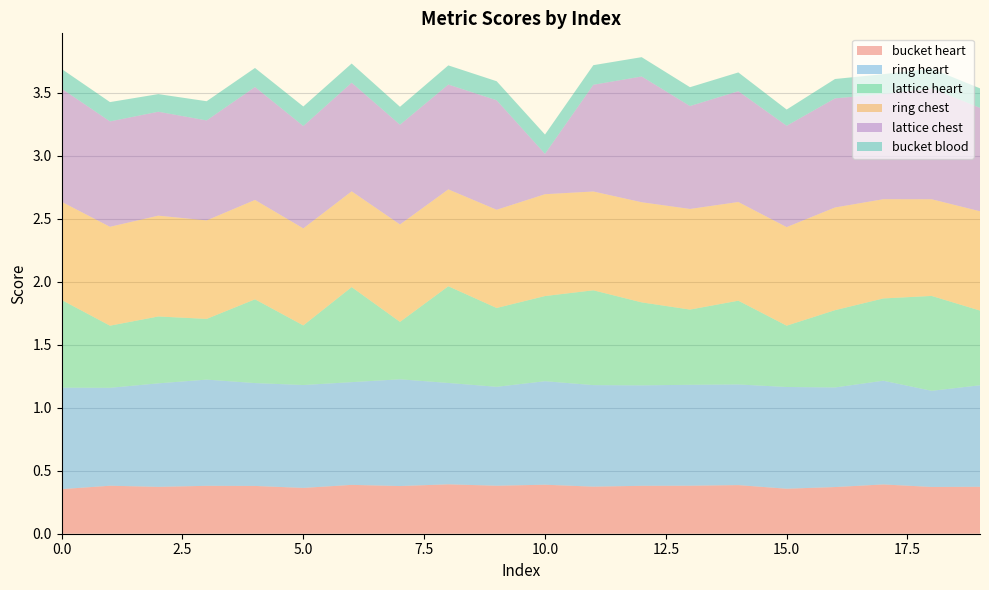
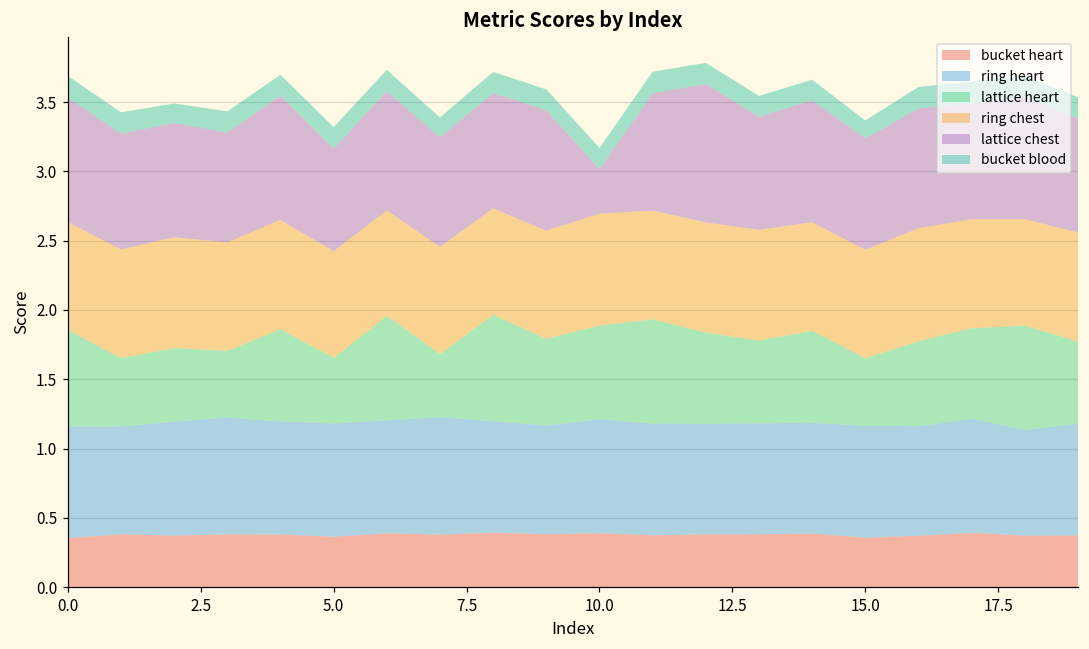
  {
    "lattice chest": {
      "0.0": 0.90,
-     "5.0": 0.81,
+     "5.0": 0.74,
      "10.0": 0.32,
      "15.0": 0.80
    }
  }
